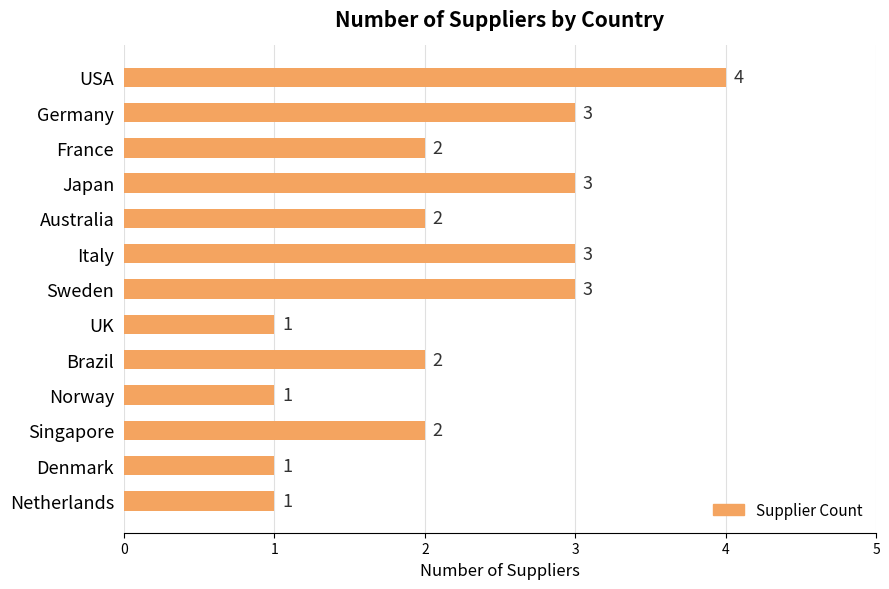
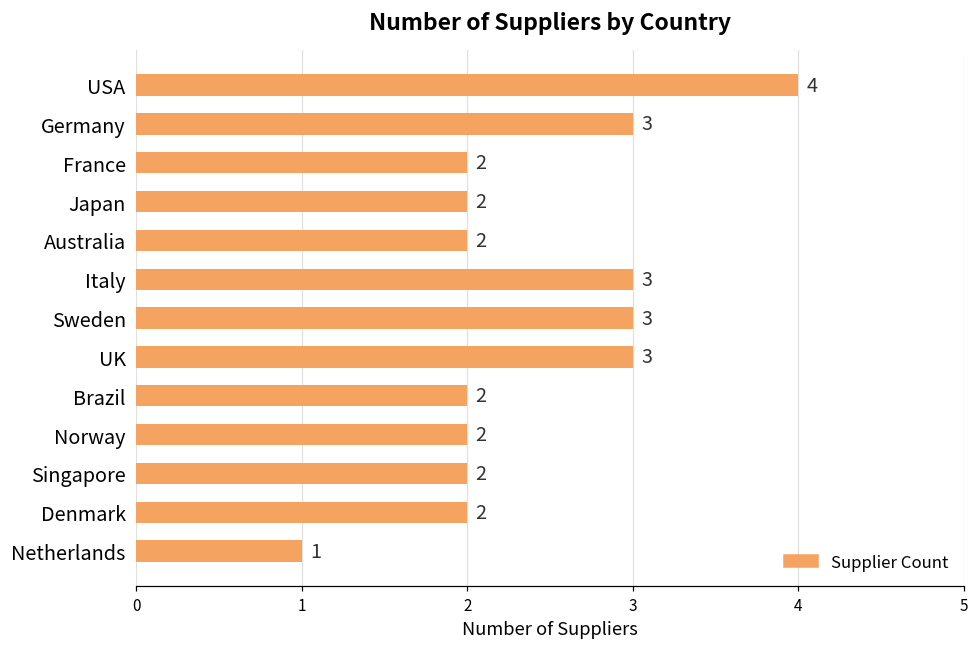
  {
    "USA": 4,
    "Germany": 3,
    "France": 2,
-   "Japan": 3,
+   "Japan": 2,
    "Australia": 2,
    "Italy": 3,
    "Sweden": 3,
-   "UK": 1,
+   "UK": 3,
    "Brazil": 2,
-   "Norway": 1,
+   "Norway": 2,
    "Singapore": 2,
-   "Denmark": 1,
+   "Denmark": 2,
    "Netherlands": 1
  }
